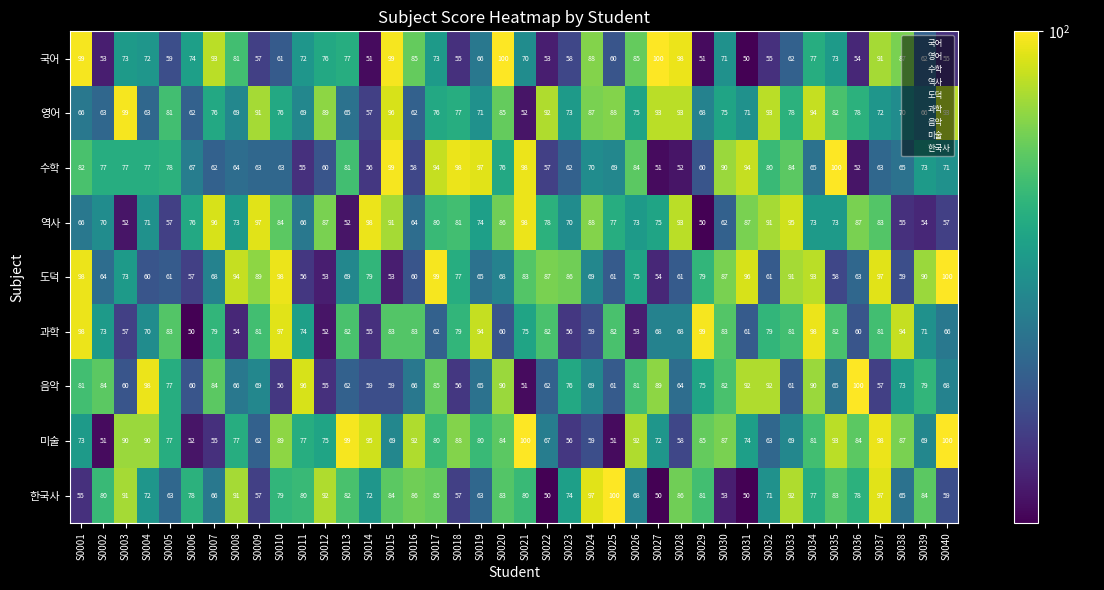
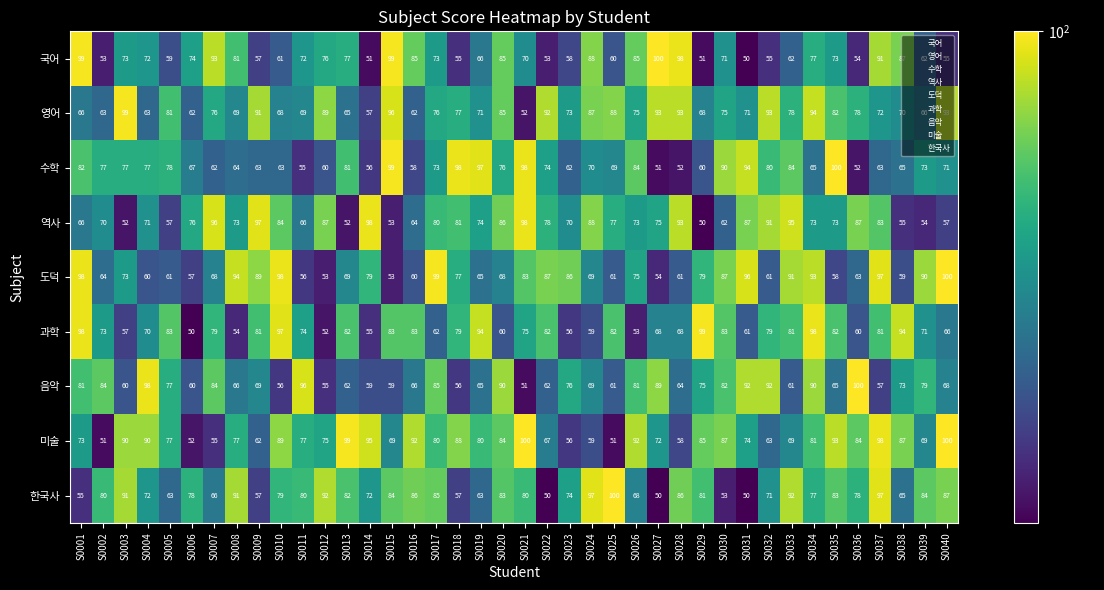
  {
    "국어": {
      "S0001": 99,
      "S0002": 53,
      "S0003": 73,
      "S0004": 72,
      "S0005": 59,
      "S0006": 74,
      "S0007": 93,
      "S0008": 81,
      "S0009": 57,
      "S0010": 61,
      "S0011": 72,
      "S0012": 76,
      "S0013": 77,
      "S0014": 51,
      "S0015": 99,
      "S0016": 85,
      "S0017": 73,
      "S0018": 55,
      "S0019": 66,
-     "S0020": 100,
+     "S0020": 85,
      "S0021": 70,
      "S0022": 53,
      "S0023": 58,
      "S0024": 88,
      "S0025": 60,
      "S0026": 85,
      "S0027": 100,
      "S0028": 98,
      "S0029": 51,
      "S0030": 71,
      "S0031": 50,
      "S0032": 55,
      "S0033": 62,
      "S0034": 77,
      "S0035": 73,
      "S0036": 54,
      "S0037": 91
    },
    "영어": {
      "S0001": 66,
      "S0002": 63,
      "S0003": 99,
      "S0004": 63,
      "S0005": 81,
      "S0006": 62,
      "S0007": 76,
      "S0008": 69,
      "S0009": 91,
-     "S0010": 76,
+     "S0010": 68,
      "S0011": 69,
      "S0012": 89,
      "S0013": 65,
      "S0014": 57,
      "S0015": 96,
      "S0016": 62,
      "S0017": 76,
      "S0018": 77,
      "S0019": 71,
      "S0020": 85,
      "S0021": 52,
      "S0022": 92,
      "S0023": 73,
      "S0024": 87,
      "S0025": 88,
      "S0026": 75,
      "S0027": 93,
      "S0028": 93,
      "S0029": 68,
      "S0030": 75,
      "S0031": 71,
      "S0032": 93,
      "S0033": 78,
      "S0034": 94,
      "S0035": 82,
      "S0036": 78,
      "S0037": 72
    },
    "수학": {
      "S0001": 82,
      "S0002": 77,
      "S0003": 77,
      "S0004": 77,
      "S0005": 78,
      "S0006": 67,
      "S0007": 62,
      "S0008": 64,
      "S0009": 63,
      "S0010": 63,
      "S0011": 55,
      "S0012": 60,
      "S0013": 81,
      "S0014": 56,
      "S0015": 99,
      "S0016": 58,
-     "S0017": 94,
+     "S0017": 73,
      "S0018": 98,
      "S0019": 97,
      "S0020": 76,
      "S0021": 98,
-     "S0022": 57,
+     "S0022": 74,
      "S0023": 62,
      "S0024": 70,
      "S0025": 69,
      "S0026": 84,
      "S0027": 51,
      "S0028": 52,
      "S0029": 60,
      "S0030": 90,
      "S0031": 94,
      "S0032": 80,
      "S0033": 84,
      "S0034": 65,
      "S0035": 100,
      "S0036": 52,
      "S0037": 63,
      "S0038": 65,
      "S0039": 73,
      "S0040": 71
    },
    "역사": {
      "S0001": 66,
      "S0002": 70,
      "S0003": 52,
      "S0004": 71,
      "S0005": 57,
      "S0006": 76,
      "S0007": 96,
      "S0008": 73,
      "S0009": 97,
      "S0010": 84,
      "S0011": 66,
      "S0012": 87,
      "S0013": 52,
      "S0014": 98,
-     "S0015": 91,
+     "S0015": 53,
      "S0016": 64,
      "S0017": 80,
      "S0018": 81,
      "S0019": 74,
      "S0020": 86,
      "S0021": 98,
      "S0022": 78,
      "S0023": 70,
      "S0024": 88,
      "S0025": 77,
      "S0026": 73,
      "S0027": 75,
      "S0028": 93,
      "S0029": 50,
      "S0030": 62,
      "S0031": 87,
      "S0032": 91,
      "S0033": 95,
      "S0034": 73,
      "S0035": 73,
      "S0036": 87,
      "S0037": 83,
      "S0038": 55,
      "S0039": 54,
      "S0040": 57
    },
    "한국사": {
      "S0001": 55,
      "S0002": 80,
      "S0003": 91,
      "S0004": 72,
      "S0005": 63,
      "S0006": 78,
      "S0007": 66,
      "S0008": 91,
      "S0009": 57,
      "S0010": 79,
      "S0011": 80,
      "S0012": 92,
      "S0013": 82,
      "S0014": 72,
      "S0015": 84,
      "S0016": 86,
      "S0017": 85,
      "S0018": 57,
      "S0019": 63,
      "S0020": 83,
      "S0021": 80,
      "S0022": 50,
      "S0023": 74,
      "S0024": 97,
      "S0025": 100,
      "S0026": 68,
      "S0027": 50,
      "S0028": 86,
      "S0029": 81,
      "S0030": 53,
      "S0031": 50,
      "S0032": 71,
      "S0033": 92,
      "S0034": 77,
      "S0035": 83,
      "S0036": 78,
      "S0037": 97,
      "S0038": 65,
      "S0039": 84,
-     "S0040": 59
+     "S0040": 87
    }
  }
